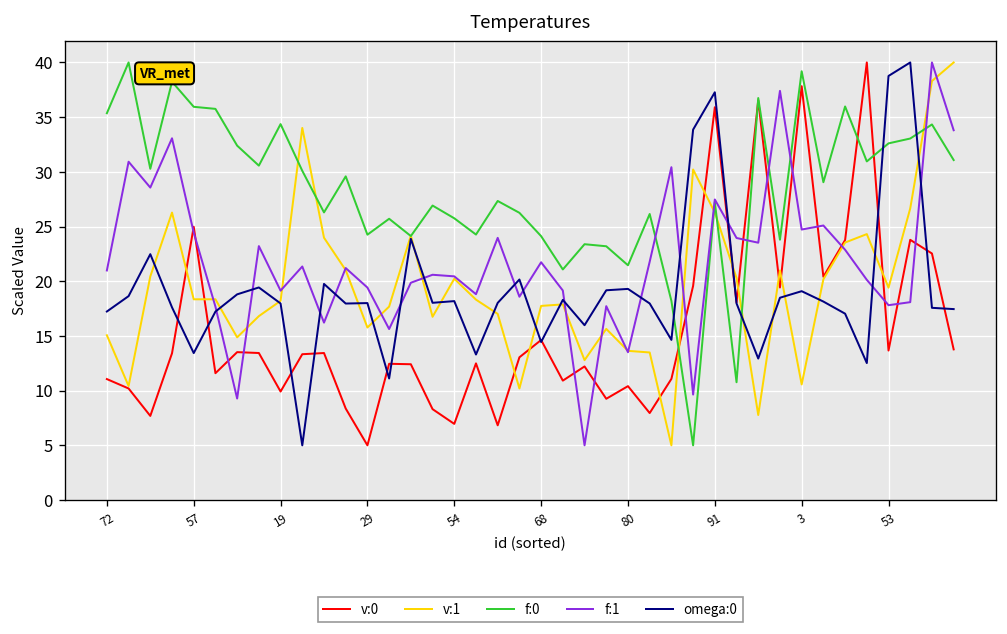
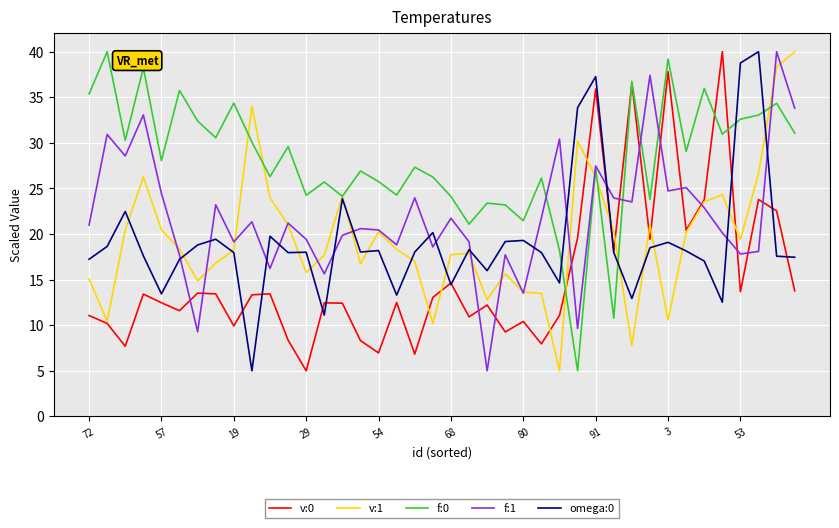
  {
    "v:0": {
      "72": 11,
-     "57": 25,
+     "57": 12,
      "54": 7,
      "80": 10,
      "91": 36,
      "53": 14
    },
    "v:1": {
      "72": 15,
-     "57": 18,
+     "57": 20,
      "68": 18,
      "91": 26,
      "53": 19
    },
    "f:0": {
      "72": 35,
-     "57": 36,
+     "57": 28,
      "54": 26,
      "68": 24,
      "80": 21,
      "53": 33
    },
    "f:1": {
      "72": 21,
      "57": 24,
      "68": 22,
      "53": 18
    },
    "omega:0": {
      "72": 17,
      "57": 13,
      "54": 18,
      "80": 19,
      "91": 37,
      "53": 39
    }
  }
